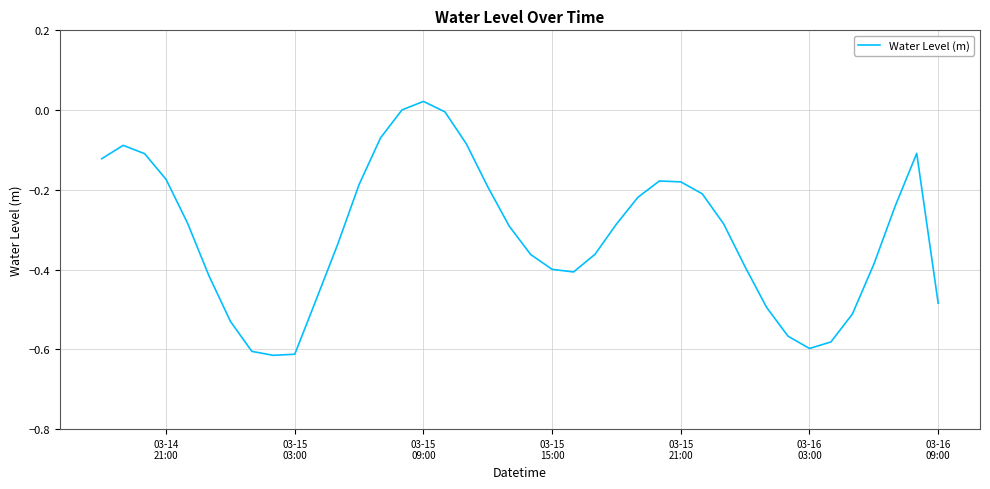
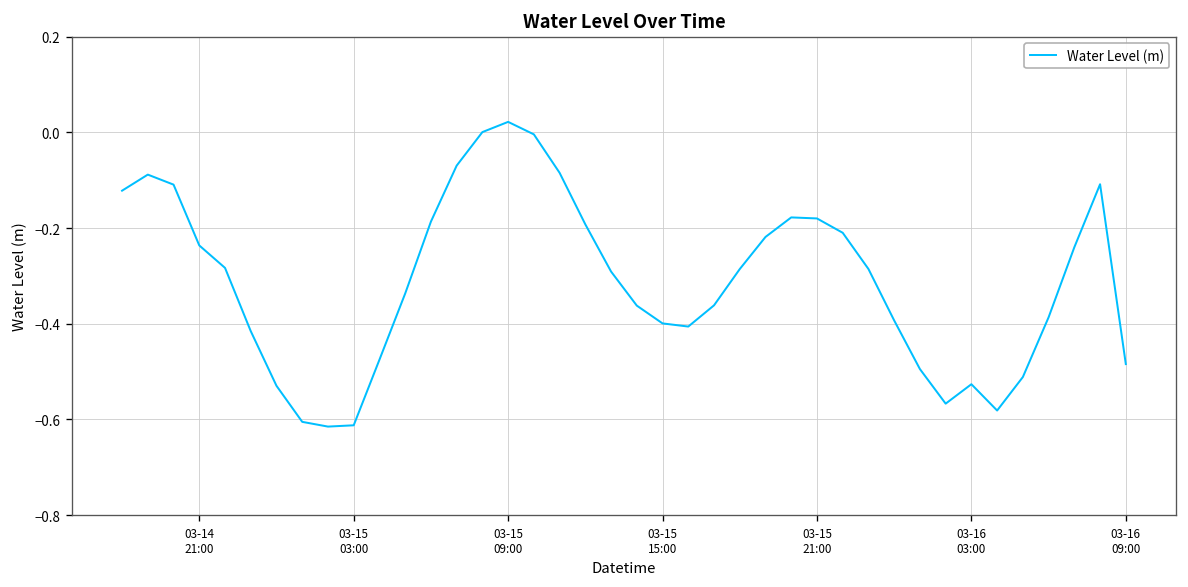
  {
-   "03-14 21:00": -0.17,
+   "03-14 21:00": -0.24,
    "03-15 03:00": -0.61,
    "03-15 09:00": 0.02,
    "03-15 15:00": -0.40,
    "03-15 21:00": -0.18,
-   "03-16 03:00": -0.60,
+   "03-16 03:00": -0.53,
    "03-16 09:00": -0.48
  }
